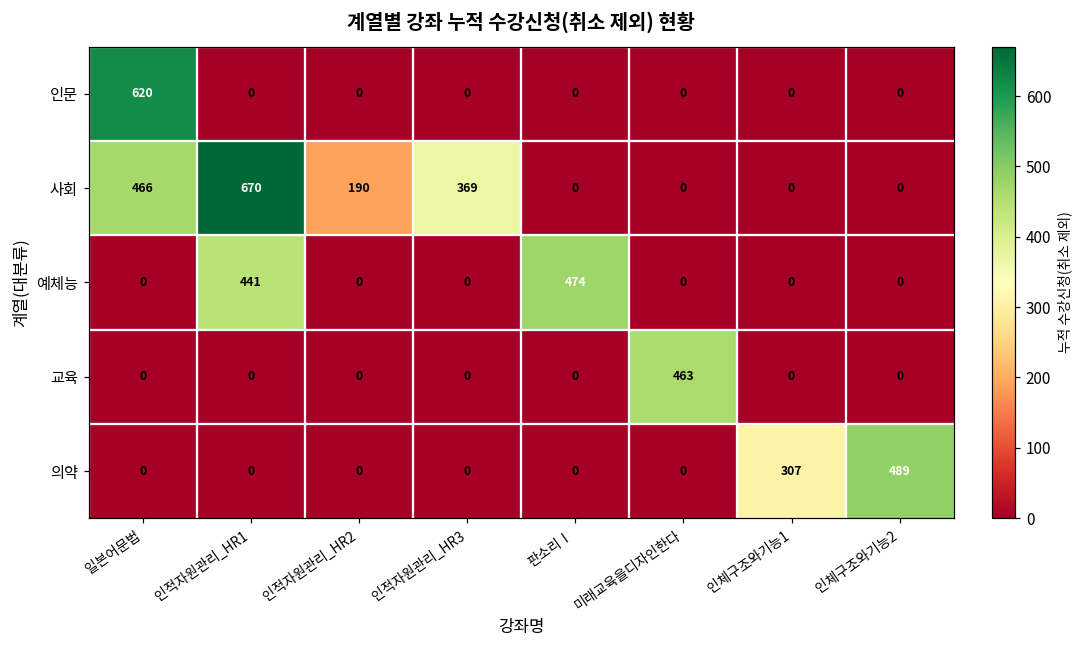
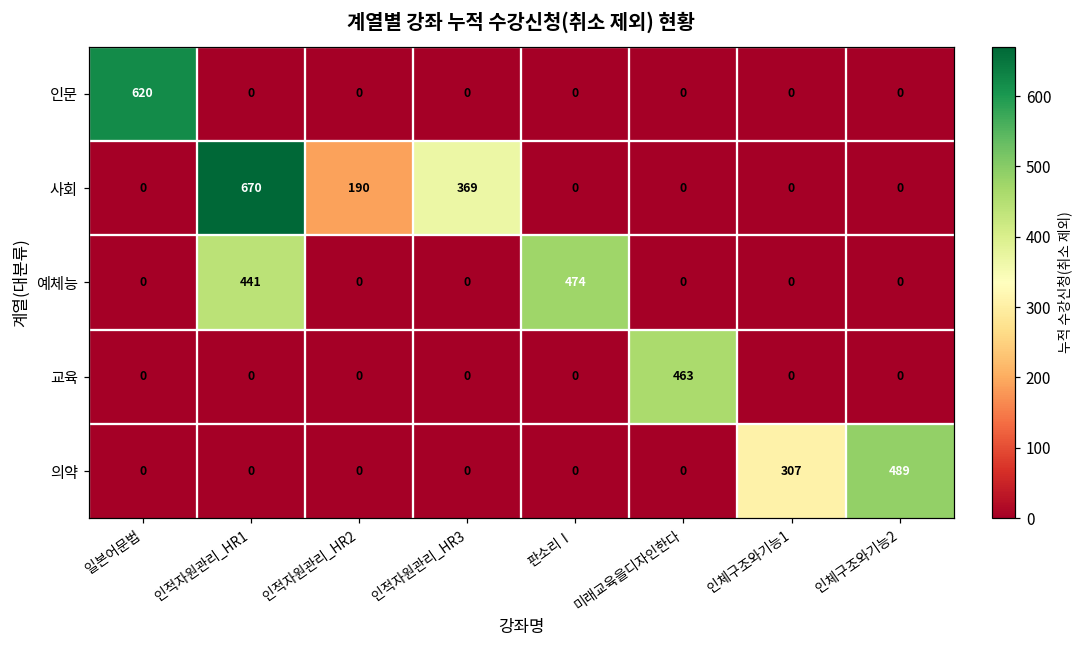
  {
    "인문": {
      "일본어문법": 620,
      "인적자원관리_HR1": 0,
      "인적자원관리_HR2": 0,
      "인적자원관리_HR3": 0,
      "판소리Ⅰ": 0,
      "미래교육을디자인한다": 0,
      "인체구조와기능1": 0,
      "인체구조와기능2": 0
    },
    "사회": {
-     "일본어문법": 466,
+     "일본어문법": 0,
      "인적자원관리_HR1": 670,
      "인적자원관리_HR2": 190,
      "인적자원관리_HR3": 369,
      "판소리Ⅰ": 0,
      "미래교육을디자인한다": 0,
      "인체구조와기능1": 0,
      "인체구조와기능2": 0
    },
    "예체능": {
      "일본어문법": 0,
      "인적자원관리_HR1": 441,
      "인적자원관리_HR2": 0,
      "인적자원관리_HR3": 0,
      "판소리Ⅰ": 474,
      "미래교육을디자인한다": 0,
      "인체구조와기능1": 0,
      "인체구조와기능2": 0
    },
    "교육": {
      "일본어문법": 0,
      "인적자원관리_HR1": 0,
      "인적자원관리_HR2": 0,
      "인적자원관리_HR3": 0,
      "판소리Ⅰ": 0,
      "미래교육을디자인한다": 463,
      "인체구조와기능1": 0,
      "인체구조와기능2": 0
    },
    "의약": {
      "일본어문법": 0,
      "인적자원관리_HR1": 0,
      "인적자원관리_HR2": 0,
      "인적자원관리_HR3": 0,
      "판소리Ⅰ": 0,
      "미래교육을디자인한다": 0,
      "인체구조와기능1": 307,
      "인체구조와기능2": 489
    }
  }
